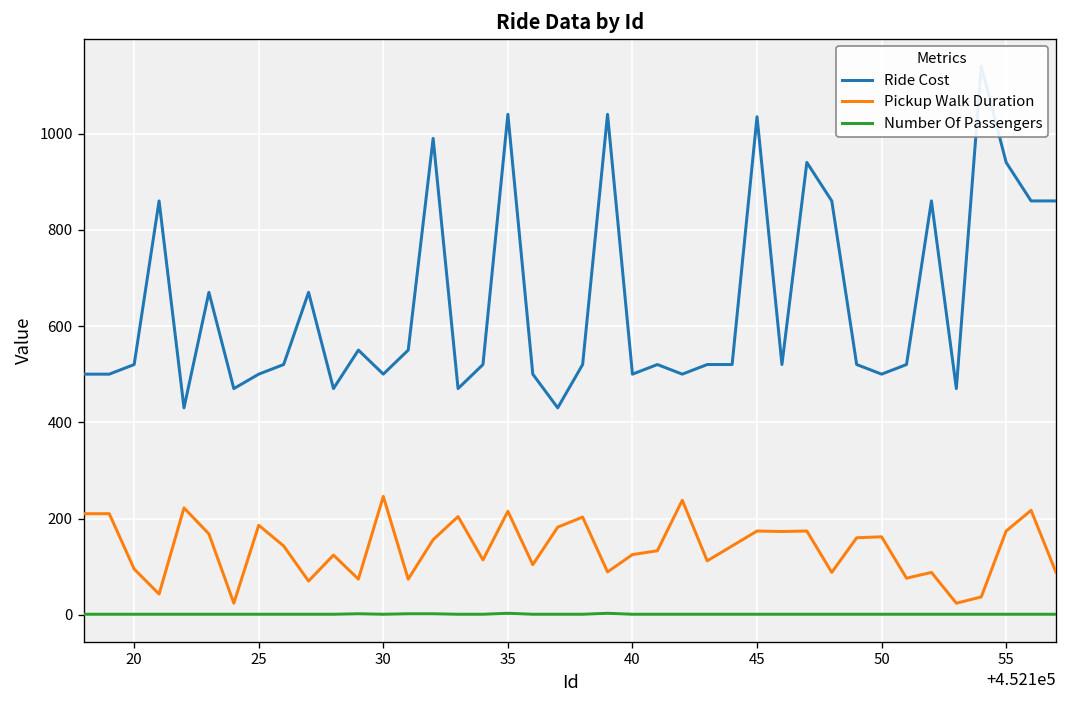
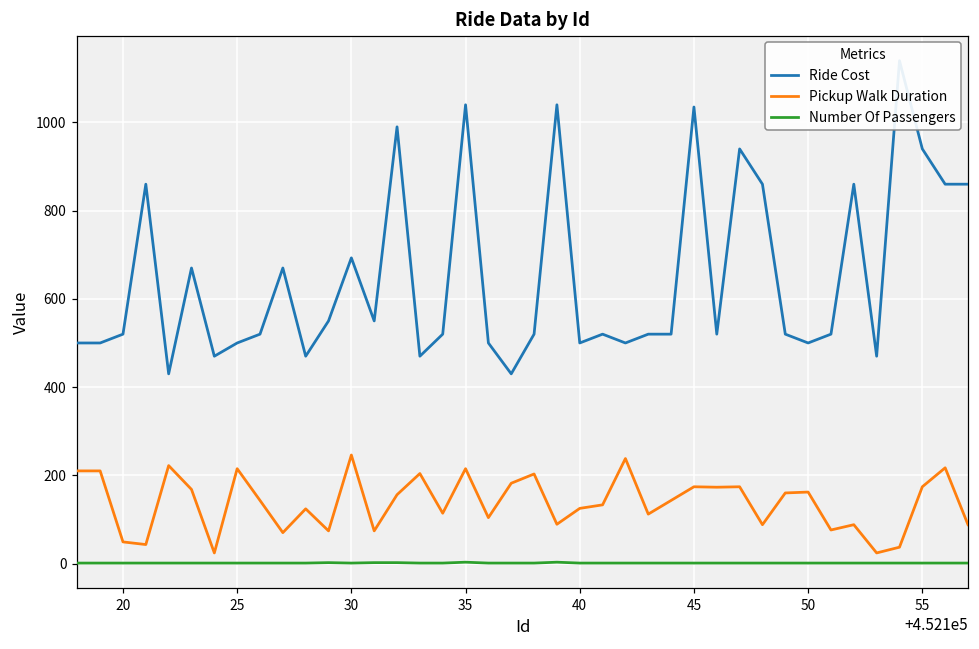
  {
    "Ride Cost": {
      "20": 520,
      "25": 500,
-     "30": 500,
+     "30": 690,
      "35": 1040,
      "40": 500,
      "45": 1040,
      "50": 500,
      "55": 940
    },
    "Pickup Walk Duration": {
-     "20": 100,
-     "25": 190,
+     "20": 50,
+     "25": 220,
      "30": 250,
      "35": 220,
      "40": 130,
      "45": 170,
      "50": 160,
      "55": 170
    },
    "Number Of Passengers": {
      "20": 0,
      "25": 0,
      "30": 0,
      "35": 0,
      "40": 0,
      "45": 0,
      "50": 0,
      "55": 0
    }
  }
